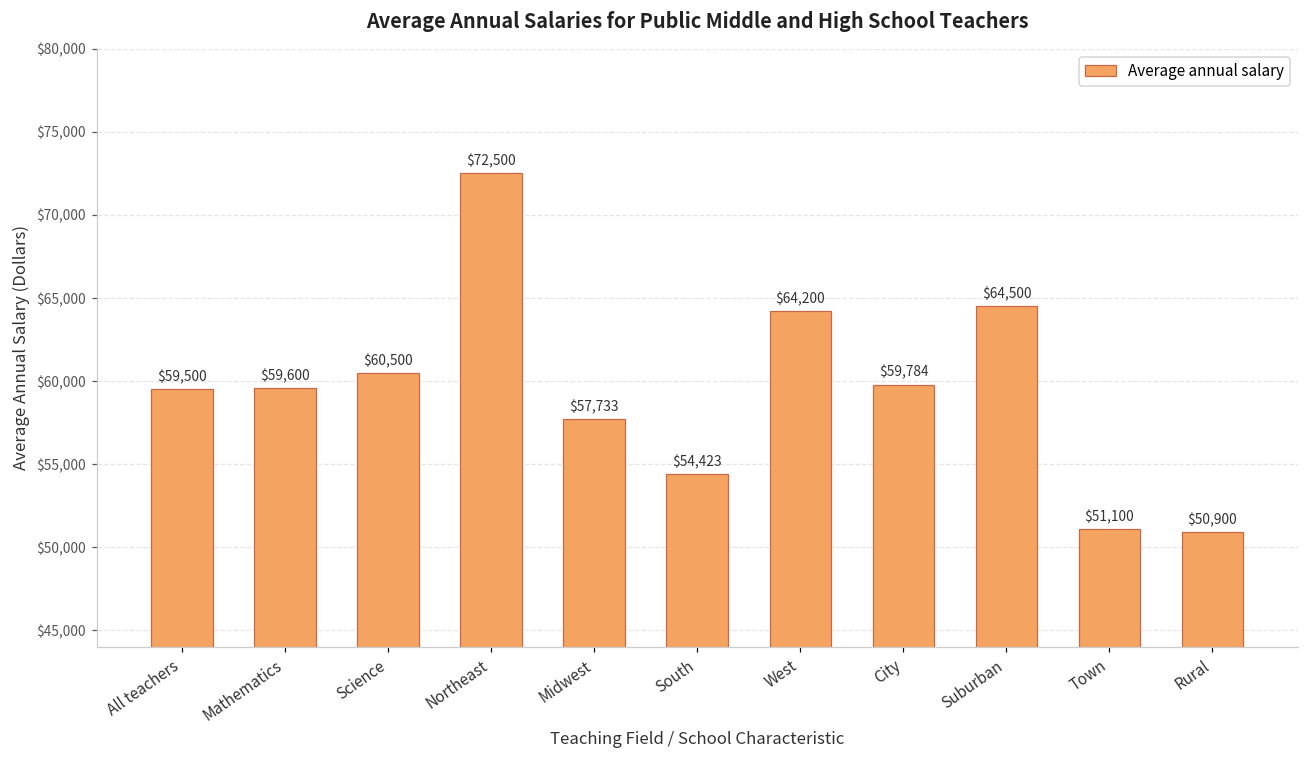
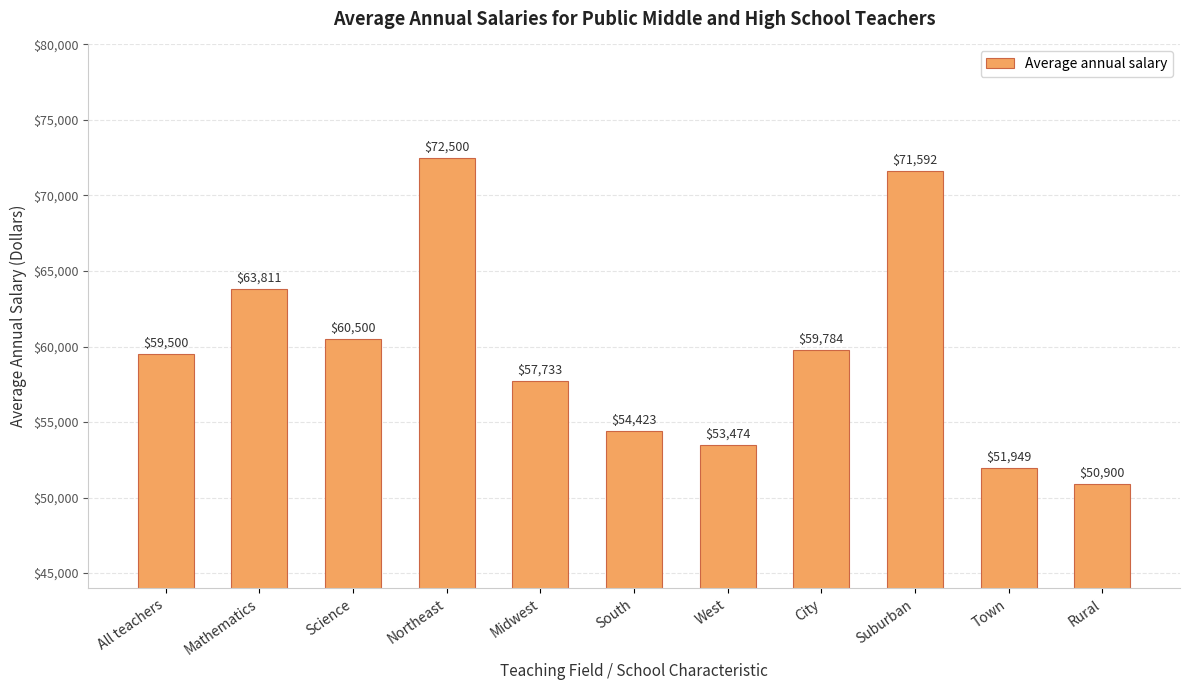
  {
    "All teachers": "$59,500",
-   "Mathematics": "$59,600",
+   "Mathematics": "$63,811",
    "Science": "$60,500",
    "Northeast": "$72,500",
    "Midwest": "$57,733",
    "South": "$54,423",
-   "West": "$64,200",
+   "West": "$53,474",
    "City": "$59,784",
-   "Suburban": "$64,500",
-   "Town": "$51,100",
+   "Suburban": "$71,592",
+   "Town": "$51,949",
    "Rural": "$50,900"
  }
